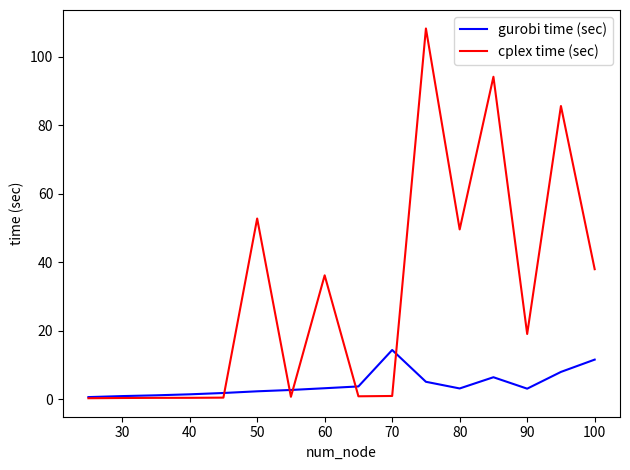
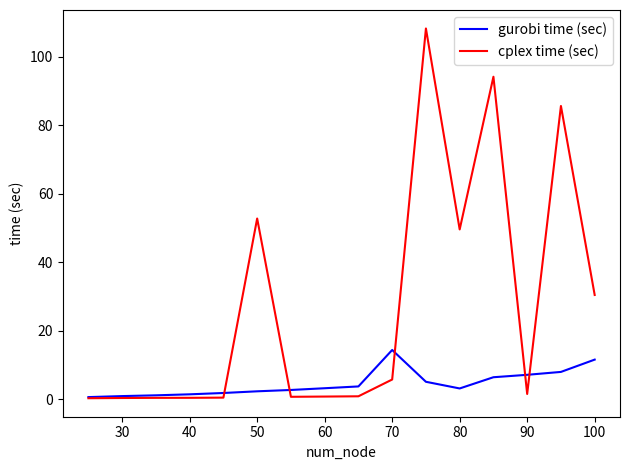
  {
    "gurobi time (sec)": {
      "40": 1,
      "50": 2,
      "60": 3,
      "70": 14,
      "80": 3,
-     "90": 3,
+     "90": 7,
      "100": 12
    },
    "cplex time (sec)": {
      "40": 0,
      "50": 53,
-     "60": 36,
-     "70": 1,
+     "60": 1,
+     "70": 6,
      "80": 50,
-     "90": 19,
-     "100": 38
+     "90": 2,
+     "100": 30
    }
  }
